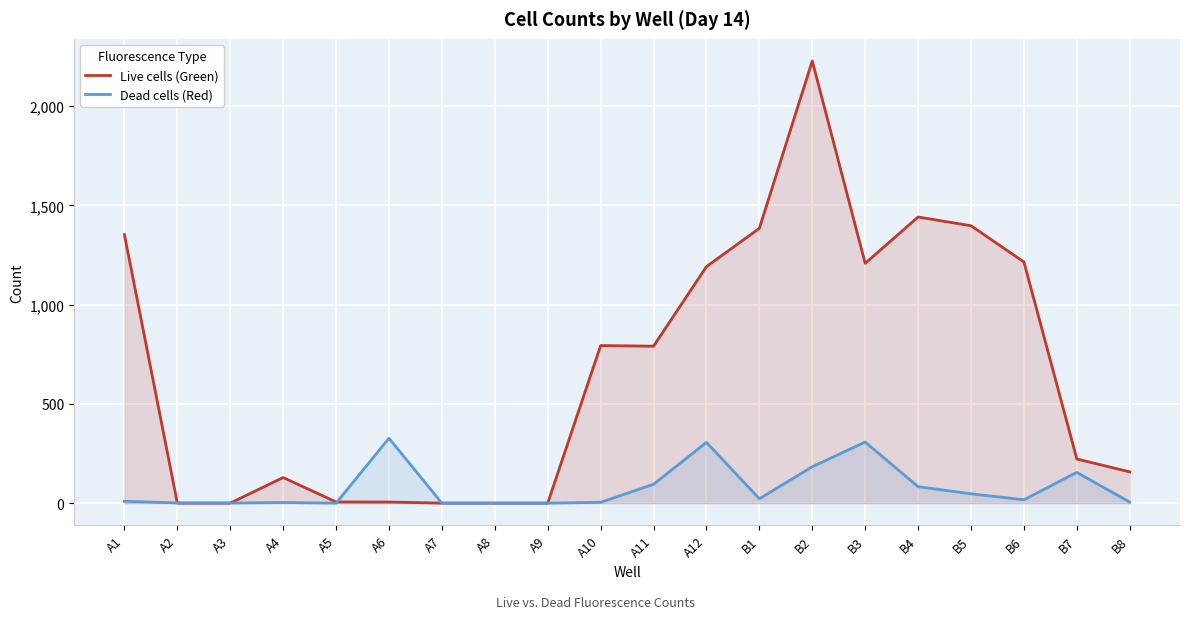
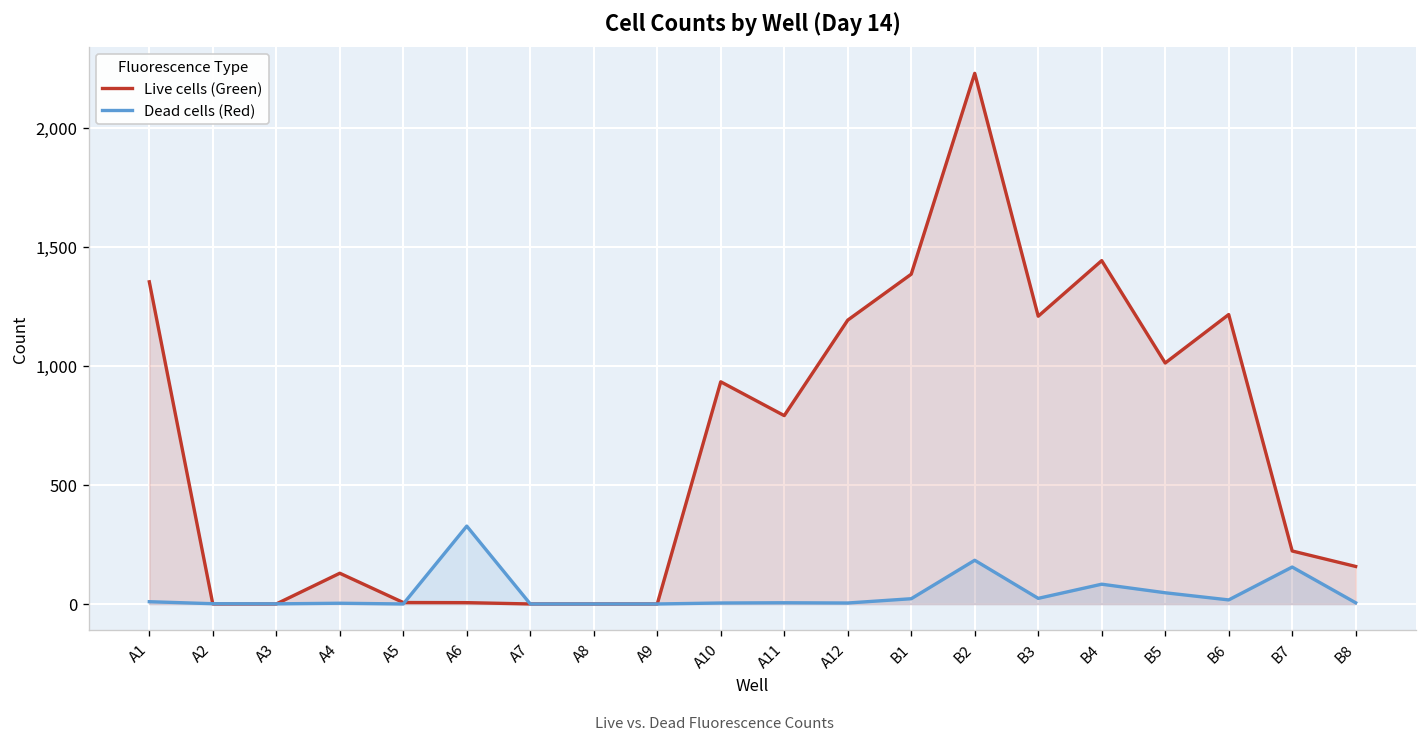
  {
    "Live cells (Green)": {
      "A1": "1,350",
      "A4": "130",
      "A6": "10",
-     "A10": "790",
+     "A10": "930",
      "A11": "790",
      "A12": "1,190",
      "B1": "1,390",
      "B2": "2,230",
      "B3": "1,210",
      "B4": "1,440",
-     "B5": "1,400",
+     "B5": "1,010",
      "B6": "1,220",
      "B7": "220",
      "B8": "160"
    },
    "Dead cells (Red)": {
      "A1": "10",
      "A4": "0",
      "A6": "330",
      "A10": "0",
-     "A11": "100",
-     "A12": "310",
+     "A11": "10",
+     "A12": "0",
      "B1": "20",
      "B2": "180",
-     "B3": "310",
+     "B3": "20",
      "B4": "80",
      "B5": "50",
      "B6": "20",
      "B7": "160",
      "B8": "10"
    }
  }
